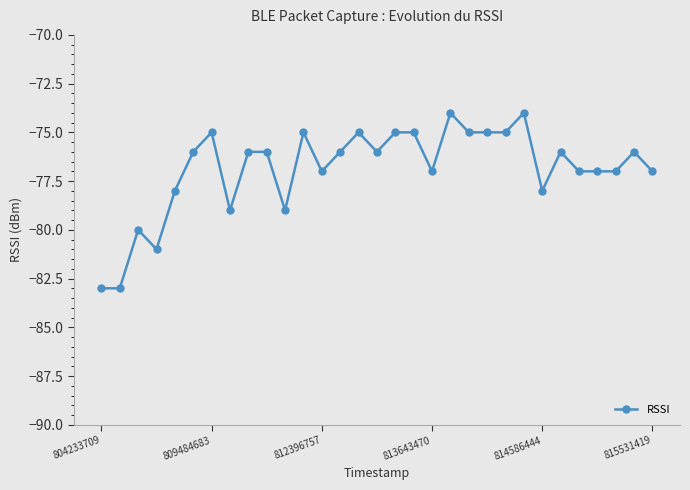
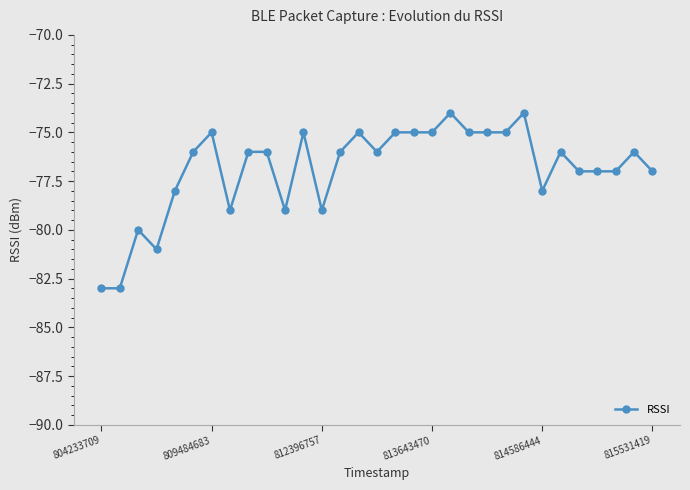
  {
    "804233709": -83,
    "809484683": -75,
-   "812396757": -77,
-   "813643470": -77,
+   "812396757": -79,
+   "813643470": -75,
    "814586444": -78,
    "815531419": -77
  }
